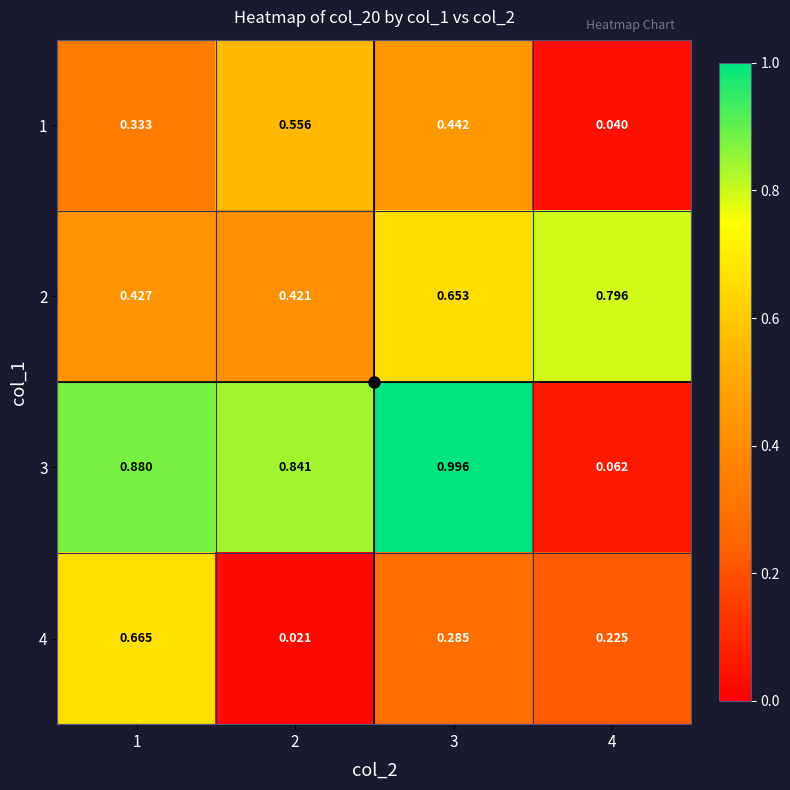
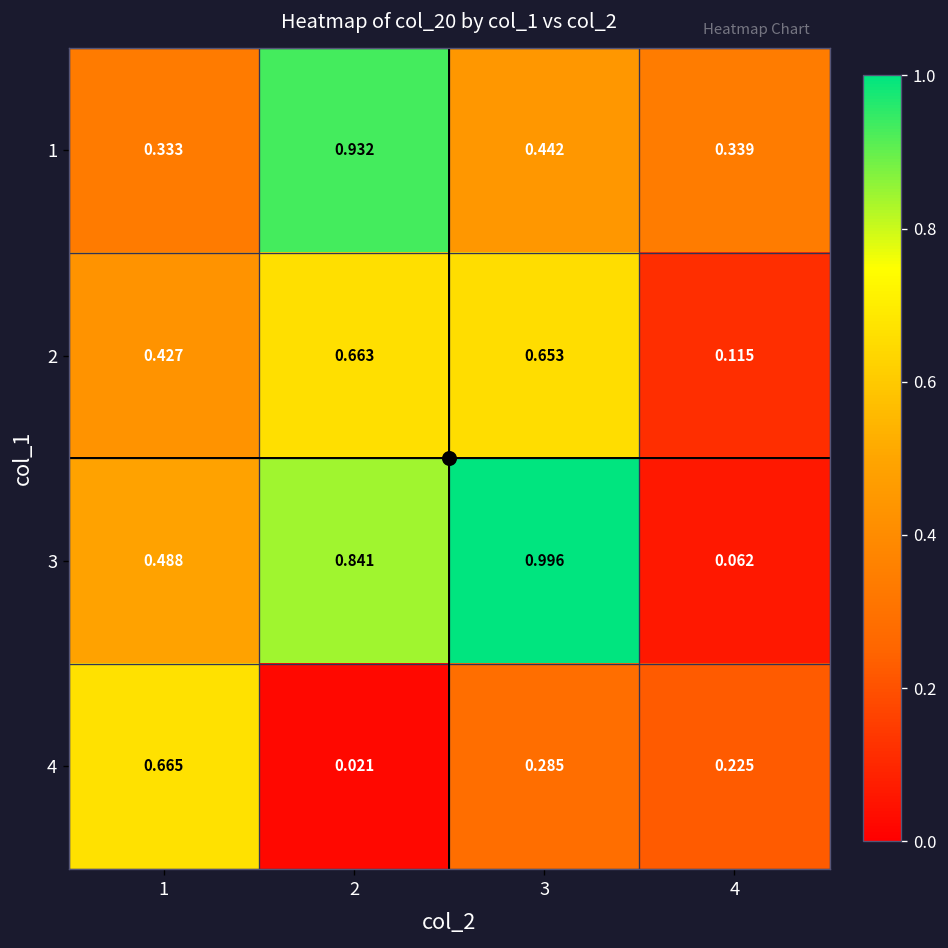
  {
    "1": {
      "1": 0.333,
-     "2": 0.556,
+     "2": 0.932,
      "3": 0.442,
-     "4": 0.040
+     "4": 0.339
    },
    "2": {
      "1": 0.427,
-     "2": 0.421,
+     "2": 0.663,
      "3": 0.653,
-     "4": 0.796
+     "4": 0.115
    },
    "3": {
-     "1": 0.880,
+     "1": 0.488,
      "2": 0.841,
      "3": 0.996,
      "4": 0.062
    },
    "4": {
      "1": 0.665,
      "2": 0.021,
      "3": 0.285,
      "4": 0.225
    }
  }
